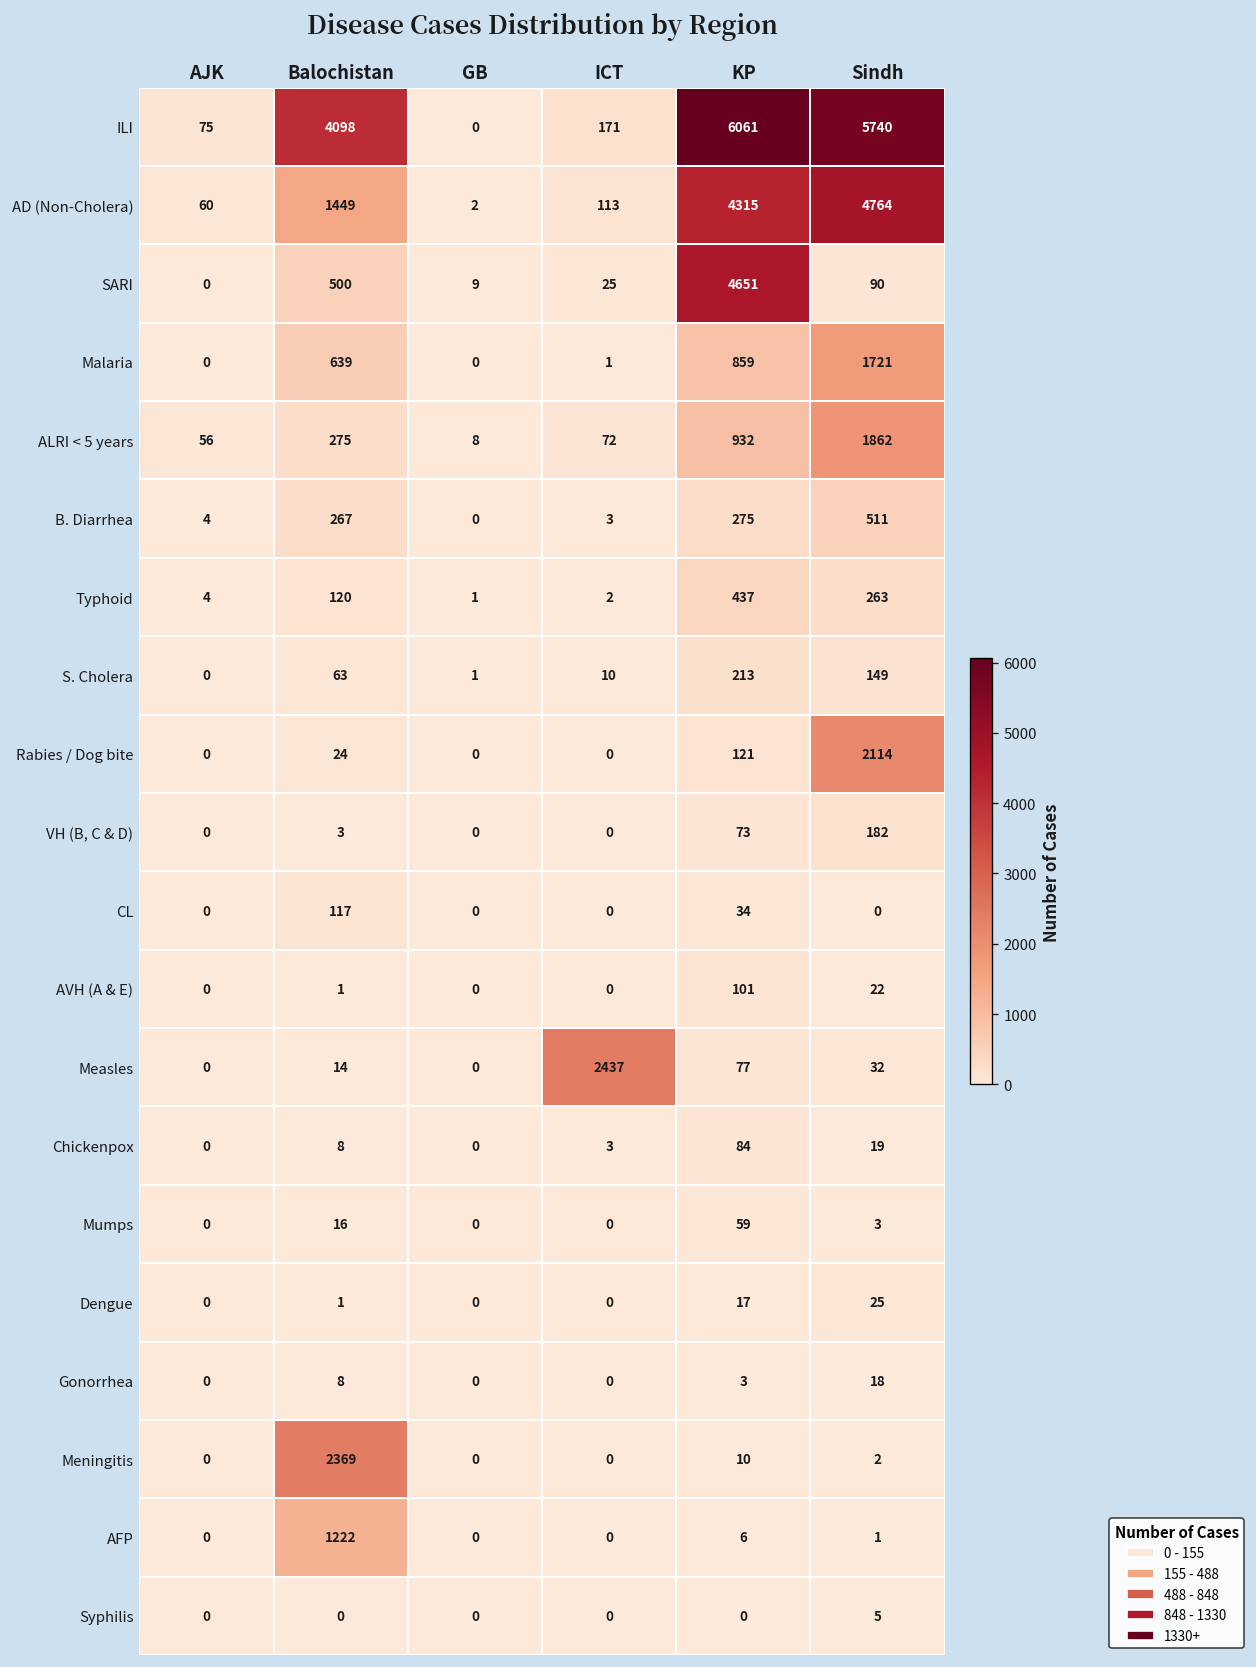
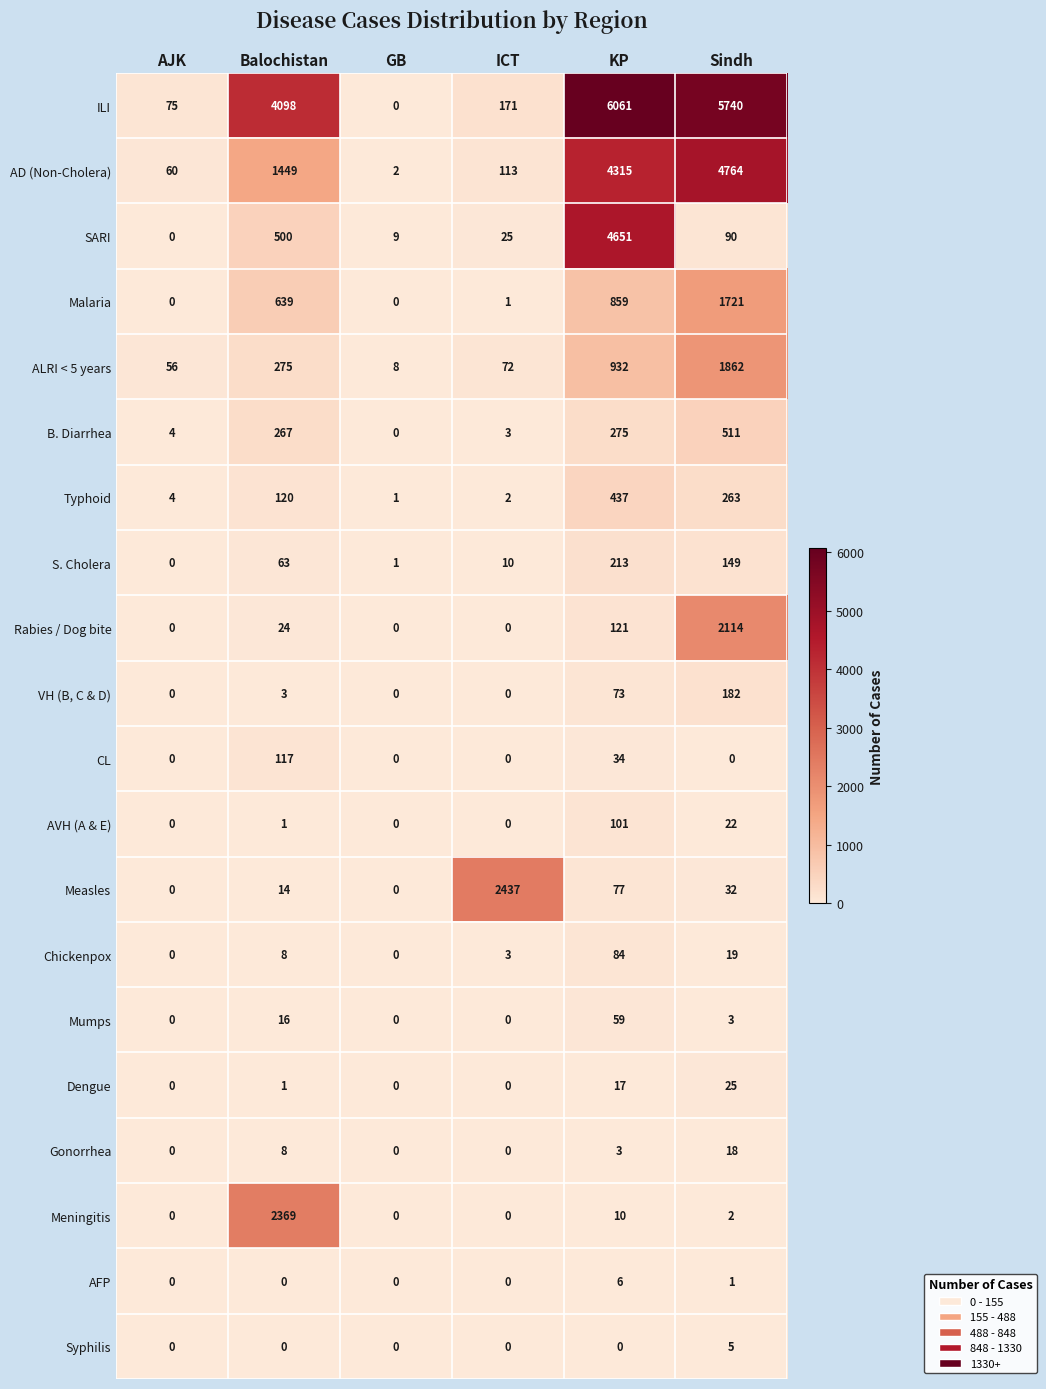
  {
    "ILI": {
      "AJK": 75,
      "Balochistan": 4098,
      "GB": 0,
      "ICT": 171,
      "KP": 6061,
      "Sindh": 5740
    },
    "AD (Non-Cholera)": {
      "AJK": 60,
      "Balochistan": 1449,
      "GB": 2,
      "ICT": 113,
      "KP": 4315,
      "Sindh": 4764
    },
    "SARI": {
      "AJK": 0,
      "Balochistan": 500,
      "GB": 9,
      "ICT": 25,
      "KP": 4651,
      "Sindh": 90
    },
    "Malaria": {
      "AJK": 0,
      "Balochistan": 639,
      "GB": 0,
      "ICT": 1,
      "KP": 859,
      "Sindh": 1721
    },
    "ALRI < 5 years": {
      "AJK": 56,
      "Balochistan": 275,
      "GB": 8,
      "ICT": 72,
      "KP": 932,
      "Sindh": 1862
    },
    "B. Diarrhea": {
      "AJK": 4,
      "Balochistan": 267,
      "GB": 0,
      "ICT": 3,
      "KP": 275,
      "Sindh": 511
    },
    "Typhoid": {
      "AJK": 4,
      "Balochistan": 120,
      "GB": 1,
      "ICT": 2,
      "KP": 437,
      "Sindh": 263
    },
    "S. Cholera": {
      "AJK": 0,
      "Balochistan": 63,
      "GB": 1,
      "ICT": 10,
      "KP": 213,
      "Sindh": 149
    },
    "Rabies / Dog bite": {
      "AJK": 0,
      "Balochistan": 24,
      "GB": 0,
      "ICT": 0,
      "KP": 121,
      "Sindh": 2114
    },
    "VH (B, C & D)": {
      "AJK": 0,
      "Balochistan": 3,
      "GB": 0,
      "ICT": 0,
      "KP": 73,
      "Sindh": 182
    },
    "CL": {
      "AJK": 0,
      "Balochistan": 117,
      "GB": 0,
      "ICT": 0,
      "KP": 34,
      "Sindh": 0
    },
    "AVH (A & E)": {
      "AJK": 0,
      "Balochistan": 1,
      "GB": 0,
      "ICT": 0,
      "KP": 101,
      "Sindh": 22
    },
    "Measles": {
      "AJK": 0,
      "Balochistan": 14,
      "GB": 0,
      "ICT": 2437,
      "KP": 77,
      "Sindh": 32
    },
    "Chickenpox": {
      "AJK": 0,
      "Balochistan": 8,
      "GB": 0,
      "ICT": 3,
      "KP": 84,
      "Sindh": 19
    },
    "Mumps": {
      "AJK": 0,
      "Balochistan": 16,
      "GB": 0,
      "ICT": 0,
      "KP": 59,
      "Sindh": 3
    },
    "Dengue": {
      "AJK": 0,
      "Balochistan": 1,
      "GB": 0,
      "ICT": 0,
      "KP": 17,
      "Sindh": 25
    },
    "Gonorrhea": {
      "AJK": 0,
      "Balochistan": 8,
      "GB": 0,
      "ICT": 0,
      "KP": 3,
      "Sindh": 18
    },
    "Meningitis": {
      "AJK": 0,
      "Balochistan": 2369,
      "GB": 0,
      "ICT": 0,
      "KP": 10,
      "Sindh": 2
    },
    "AFP": {
      "AJK": 0,
-     "Balochistan": 1222,
+     "Balochistan": 0,
      "GB": 0,
      "ICT": 0,
      "KP": 6,
      "Sindh": 1
    },
    "Syphilis": {
      "AJK": 0,
      "Balochistan": 0,
      "GB": 0,
      "ICT": 0,
      "KP": 0,
      "Sindh": 5
    }
  }
